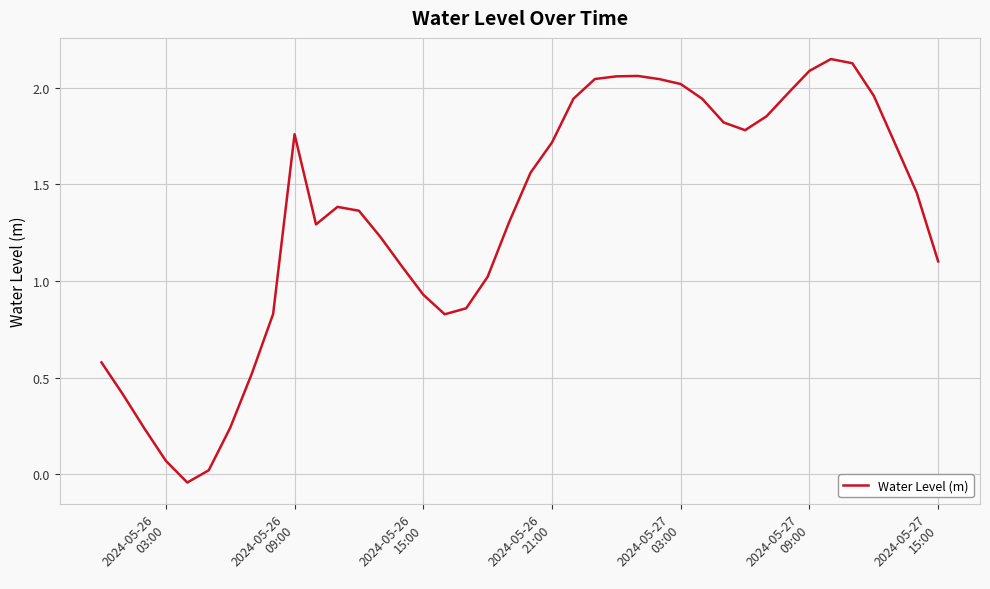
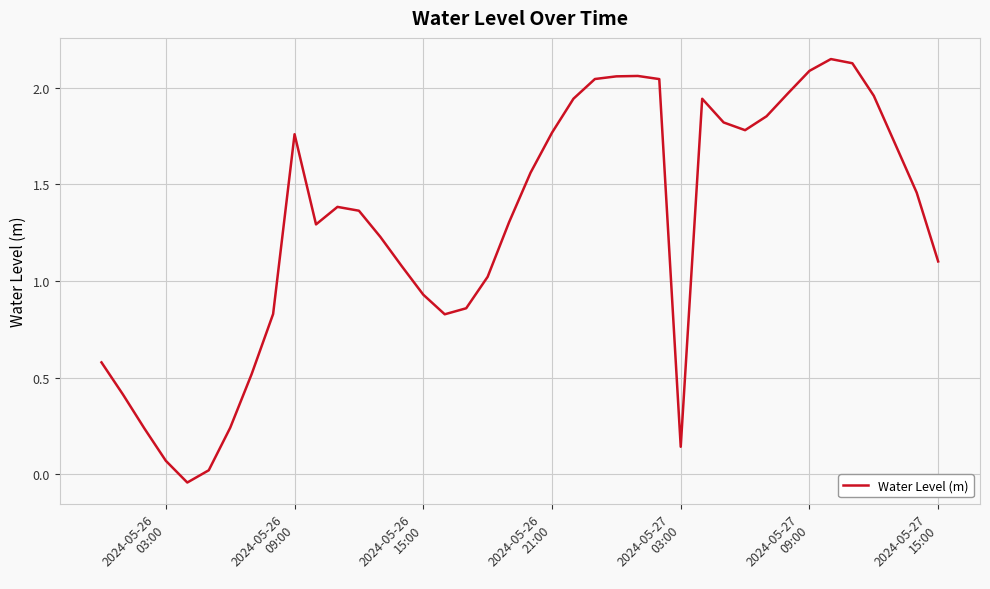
  {
    "2024-05-26 03:00": 0.07,
    "2024-05-26 09:00": 1.76,
    "2024-05-26 15:00": 0.93,
-   "2024-05-26 21:00": 1.72,
-   "2024-05-27 03:00": 2.02,
+   "2024-05-26 21:00": 1.77,
+   "2024-05-27 03:00": 0.14,
    "2024-05-27 09:00": 2.09,
    "2024-05-27 15:00": 1.10
  }
